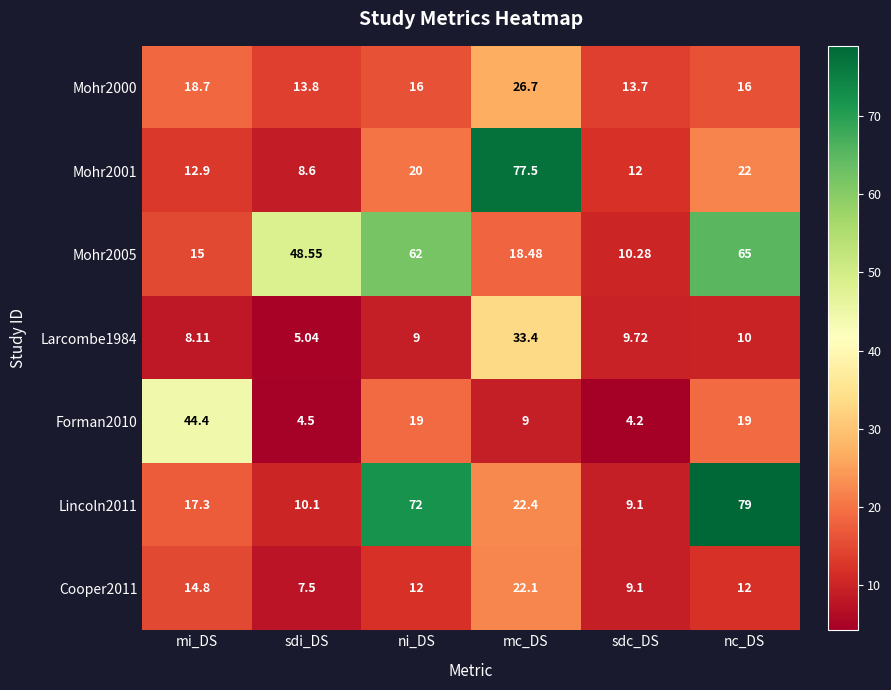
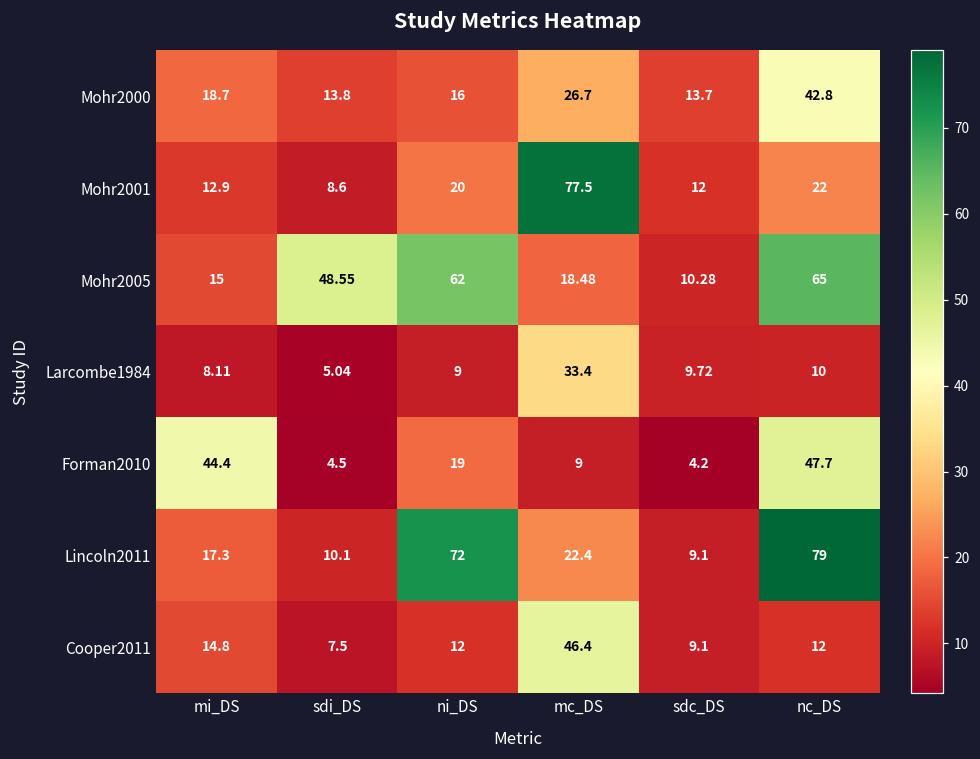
  {
    "Mohr2000": {
      "mi_DS": 18.7,
      "sdi_DS": 13.8,
      "ni_DS": 16,
      "mc_DS": 26.7,
      "sdc_DS": 13.7,
-     "nc_DS": 16
+     "nc_DS": 42.8
    },
    "Mohr2001": {
      "mi_DS": 12.9,
      "sdi_DS": 8.6,
      "ni_DS": 20,
      "mc_DS": 77.5,
      "sdc_DS": 12,
      "nc_DS": 22
    },
    "Mohr2005": {
      "mi_DS": 15,
      "sdi_DS": 48.55,
      "ni_DS": 62,
      "mc_DS": 18.48,
      "sdc_DS": 10.28,
      "nc_DS": 65
    },
    "Larcombe1984": {
      "mi_DS": 8.11,
      "sdi_DS": 5.04,
      "ni_DS": 9,
      "mc_DS": 33.4,
      "sdc_DS": 9.72,
      "nc_DS": 10
    },
    "Forman2010": {
      "mi_DS": 44.4,
      "sdi_DS": 4.5,
      "ni_DS": 19,
      "mc_DS": 9,
      "sdc_DS": 4.2,
-     "nc_DS": 19
+     "nc_DS": 47.7
    },
    "Lincoln2011": {
      "mi_DS": 17.3,
      "sdi_DS": 10.1,
      "ni_DS": 72,
      "mc_DS": 22.4,
      "sdc_DS": 9.1,
      "nc_DS": 79
    },
    "Cooper2011": {
      "mi_DS": 14.8,
      "sdi_DS": 7.5,
      "ni_DS": 12,
-     "mc_DS": 22.1,
+     "mc_DS": 46.4,
      "sdc_DS": 9.1,
      "nc_DS": 12
    }
  }
